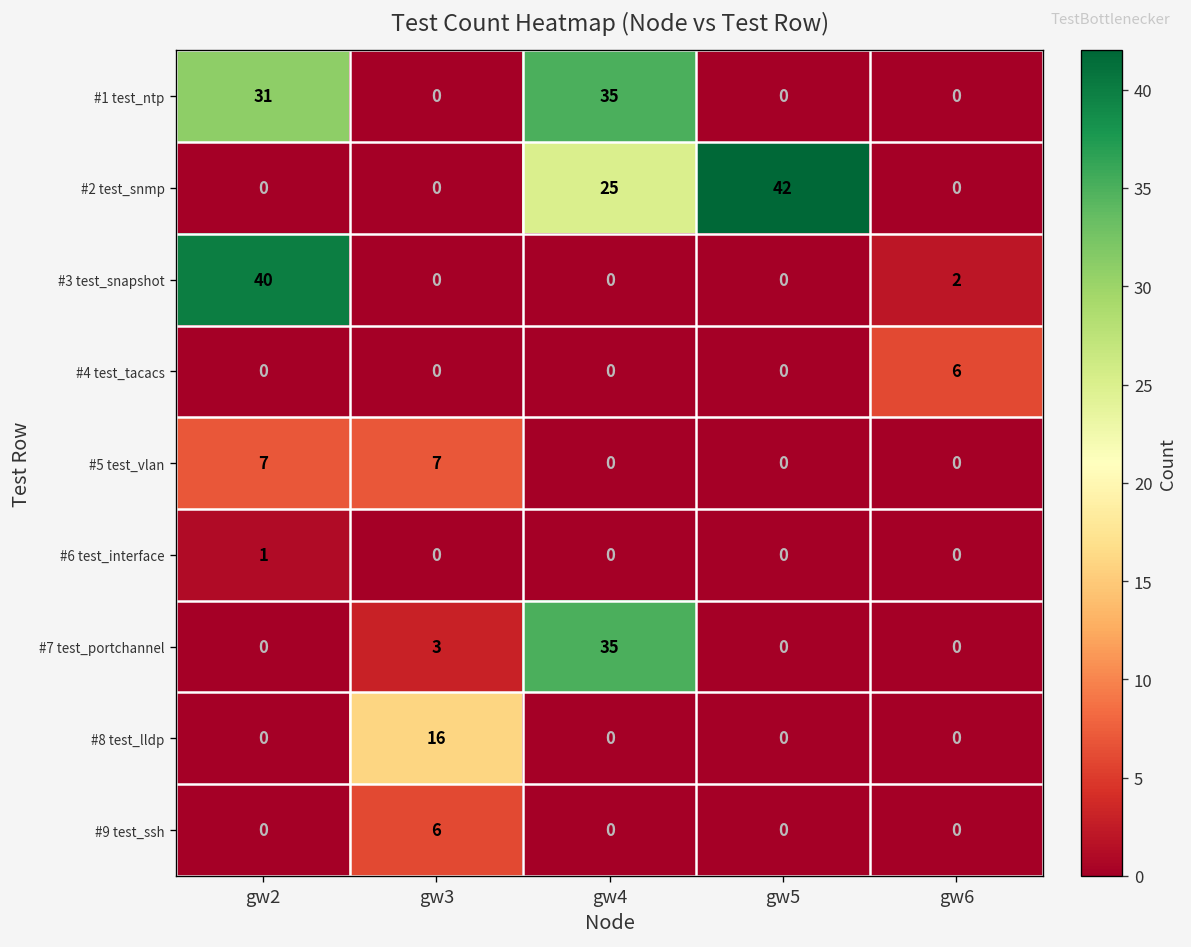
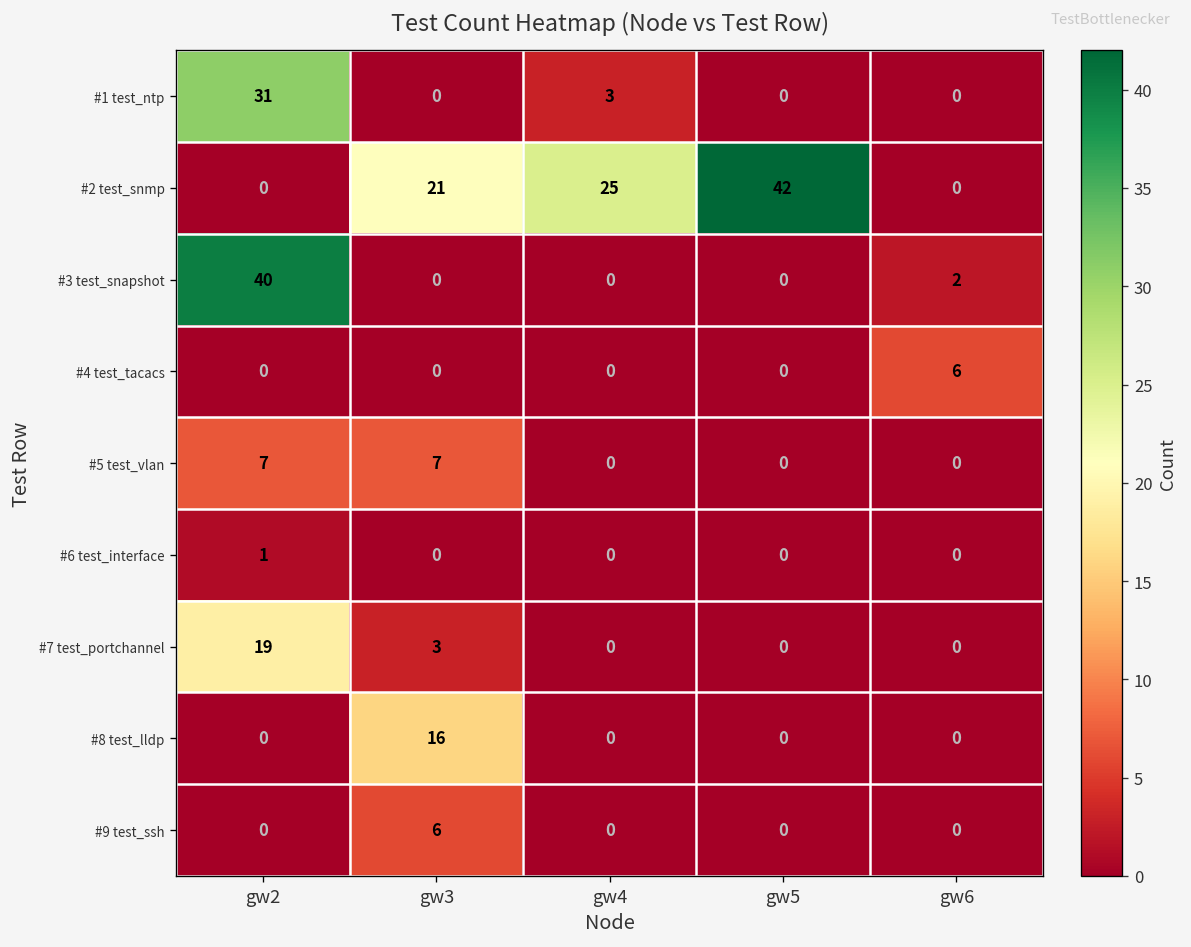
  {
    "#1 test_ntp": {
      "gw2": 31,
      "gw3": 0,
-     "gw4": 35,
+     "gw4": 3,
      "gw5": 0,
      "gw6": 0
    },
    "#2 test_snmp": {
      "gw2": 0,
-     "gw3": 0,
+     "gw3": 21,
      "gw4": 25,
      "gw5": 42,
      "gw6": 0
    },
    "#3 test_snapshot": {
      "gw2": 40,
      "gw3": 0,
      "gw4": 0,
      "gw5": 0,
      "gw6": 2
    },
    "#4 test_tacacs": {
      "gw2": 0,
      "gw3": 0,
      "gw4": 0,
      "gw5": 0,
      "gw6": 6
    },
    "#5 test_vlan": {
      "gw2": 7,
      "gw3": 7,
      "gw4": 0,
      "gw5": 0,
      "gw6": 0
    },
    "#6 test_interface": {
      "gw2": 1,
      "gw3": 0,
      "gw4": 0,
      "gw5": 0,
      "gw6": 0
    },
    "#7 test_portchannel": {
-     "gw2": 0,
+     "gw2": 19,
      "gw3": 3,
-     "gw4": 35,
+     "gw4": 0,
      "gw5": 0,
      "gw6": 0
    },
    "#8 test_lldp": {
      "gw2": 0,
      "gw3": 16,
      "gw4": 0,
      "gw5": 0,
      "gw6": 0
    },
    "#9 test_ssh": {
      "gw2": 0,
      "gw3": 6,
      "gw4": 0,
      "gw5": 0,
      "gw6": 0
    }
  }
